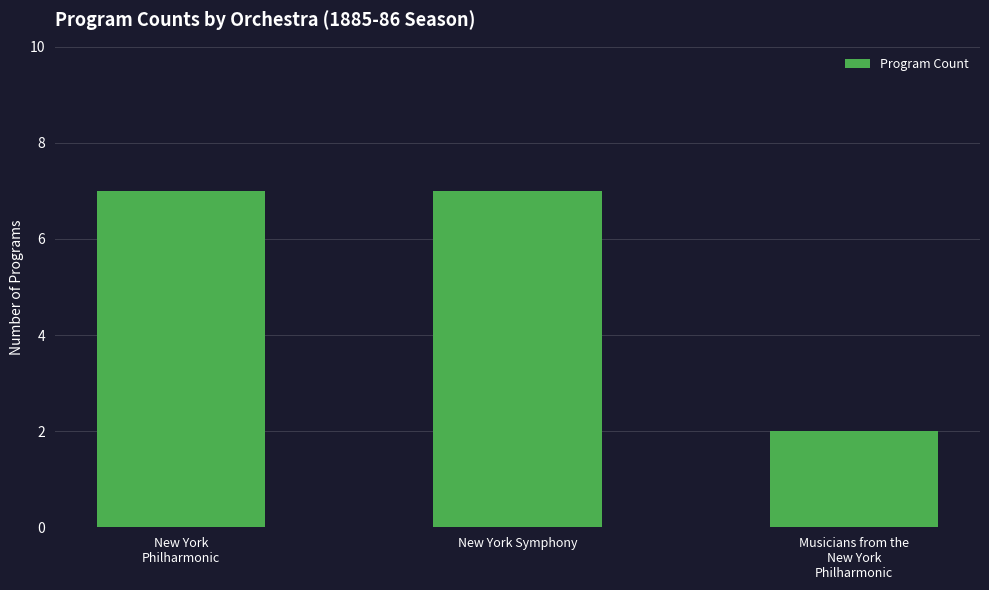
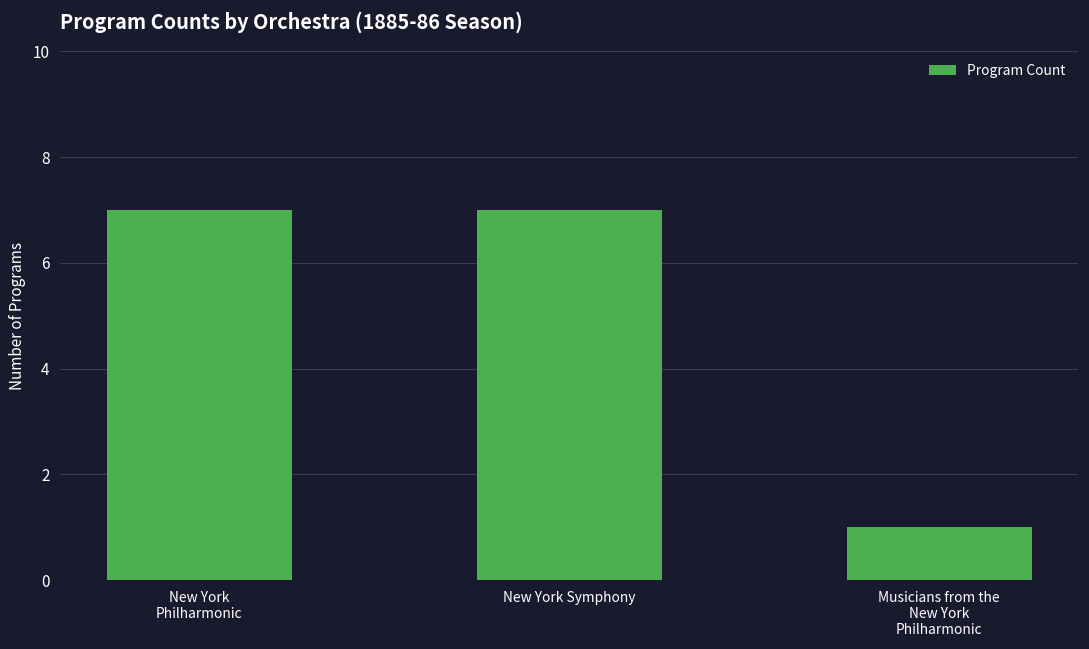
  {
    "New York Philharmonic": 7,
    "New York Symphony": 7,
-   "Musicians from the New York Philharmonic": 2
+   "Musicians from the New York Philharmonic": 1
  }
